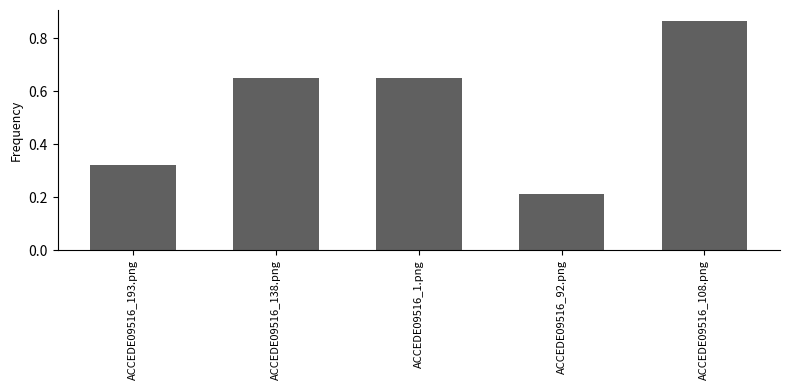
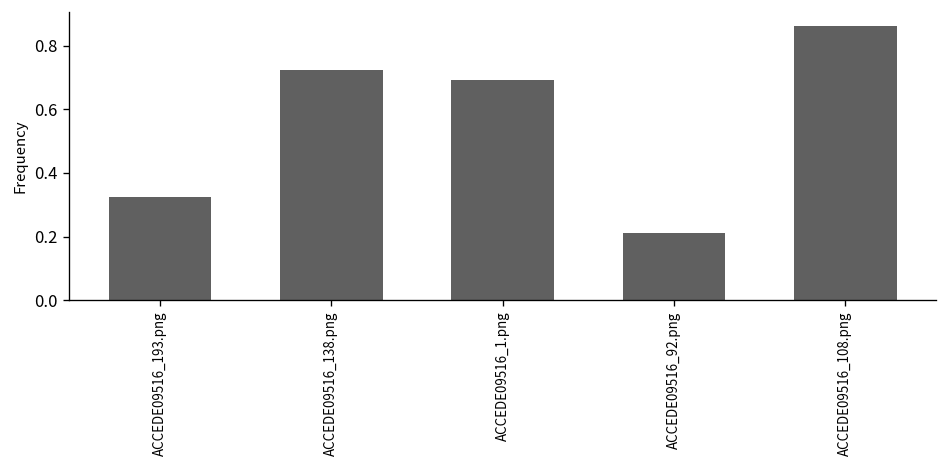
  {
    "ACCEDE09516_193.png": 0.32,
-   "ACCEDE09516_138.png": 0.65,
-   "ACCEDE09516_1.png": 0.65,
+   "ACCEDE09516_138.png": 0.73,
+   "ACCEDE09516_1.png": 0.69,
    "ACCEDE09516_92.png": 0.21,
    "ACCEDE09516_108.png": 0.86
  }
